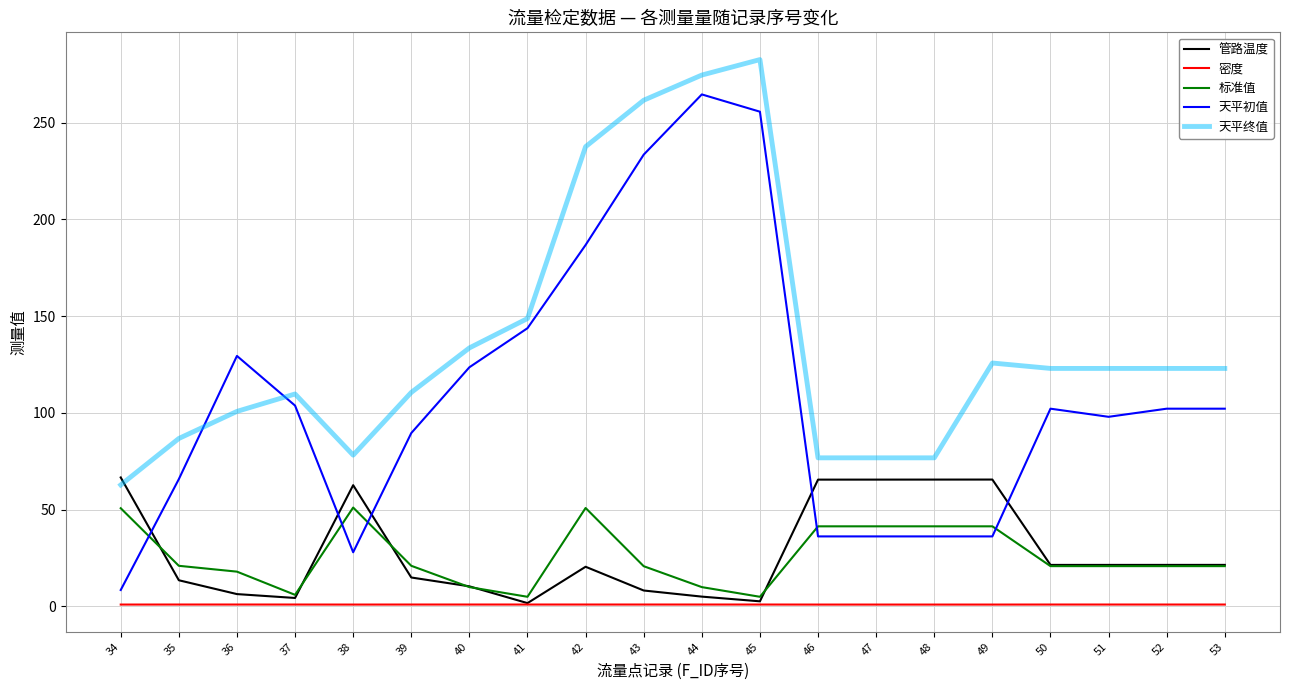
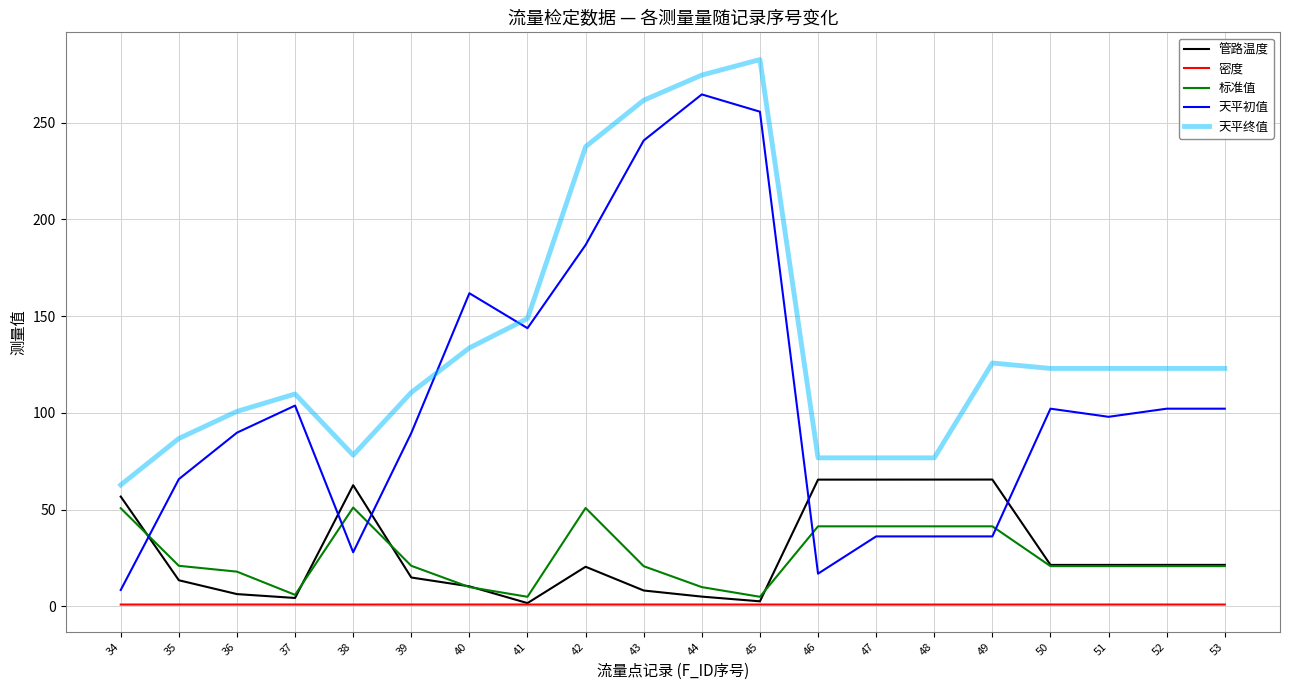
  {
    "管路温度": {
-     "34": 67,
+     "34": 57,
      "35": 14,
      "36": 6,
      "37": 4,
      "38": 63,
      "39": 15,
      "42": 21,
      "43": 8,
      "44": 5,
      "45": 3,
      "46": 66,
      "47": 66,
      "48": 66,
      "49": 66
    },
    "密度": {
      "34": 1,
      "35": 1,
      "36": 1,
      "37": 1,
      "38": 1,
      "39": 1,
      "40": 1,
      "42": 1,
      "43": 1,
      "44": 1,
      "45": 1,
      "46": 1,
      "47": 1,
      "48": 1,
      "49": 1,
      "50": 1,
      "51": 1,
      "52": 1,
      "53": 1
    },
    "标准值": {
      "34": 51,
      "35": 21,
      "36": 18,
      "37": 6,
      "38": 51,
      "39": 21,
      "41": 5,
      "42": 51,
      "43": 21,
      "44": 10,
      "45": 5,
      "46": 41,
      "47": 41,
      "48": 41,
      "49": 41
    },
    "天平初值": {
      "34": 9,
      "35": 66,
-     "36": 129,
+     "36": 90,
      "37": 104,
      "38": 28,
      "39": 90,
-     "40": 124,
+     "40": 162,
      "41": 144,
      "42": 187,
-     "43": 233,
+     "43": 241,
      "44": 265,
      "45": 256,
-     "46": 36,
+     "46": 17,
      "47": 36,
      "48": 36,
      "49": 36,
      "50": 102,
      "51": 98,
      "52": 102,
      "53": 102
    },
    "天平终值": {
      "34": 63,
      "35": 87,
      "36": 101,
      "37": 110,
      "38": 78,
      "39": 111,
      "40": 134,
      "41": 149,
      "42": 238,
      "43": 262,
      "44": 275,
      "45": 283,
      "46": 77,
      "47": 77,
      "48": 77,
      "49": 126,
      "50": 123,
      "51": 123,
      "52": 123,
      "53": 123
    }
  }
